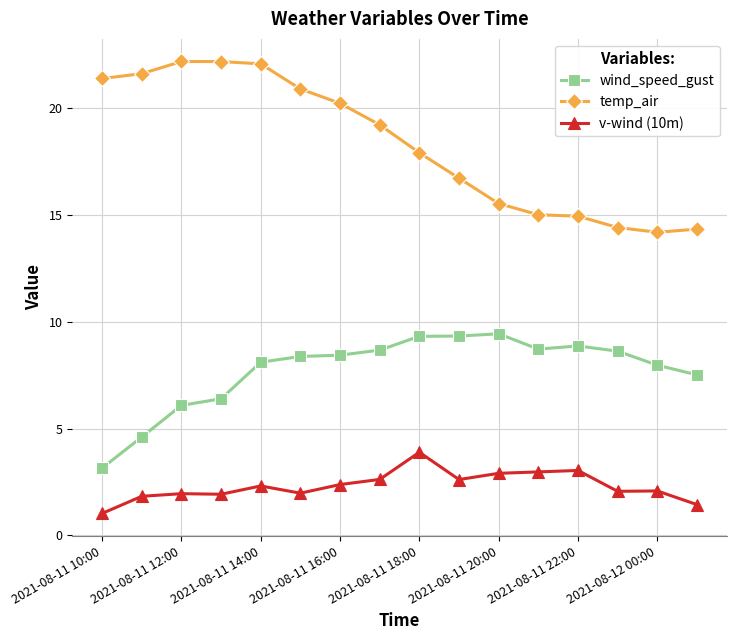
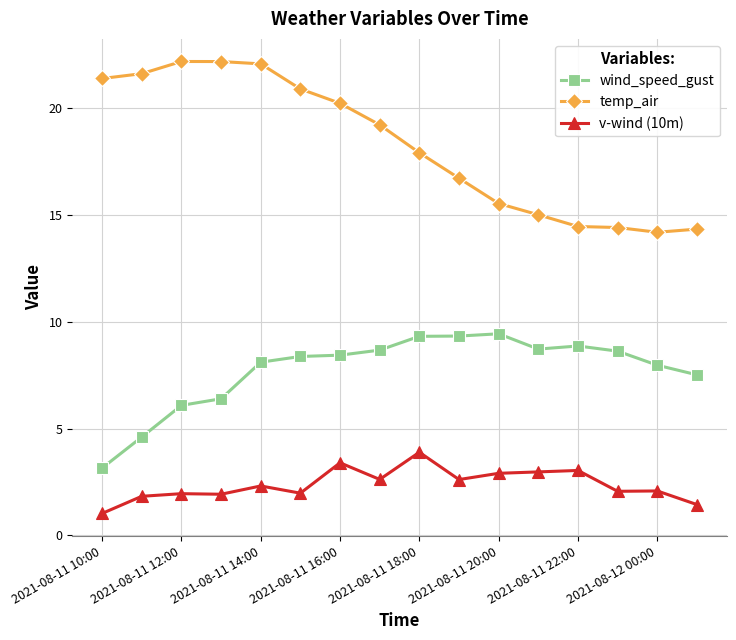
  {
    "wind_speed_gust": {
      "2021-08-11 10:00": 3.2,
      "2021-08-11 12:00": 6.1,
      "2021-08-11 14:00": 8.1,
      "2021-08-11 16:00": 8.4,
      "2021-08-11 18:00": 9.3,
      "2021-08-11 20:00": 9.4,
      "2021-08-11 22:00": 8.9,
      "2021-08-12 00:00": 8.0
    },
    "temp_air": {
      "2021-08-11 10:00": 21.4,
      "2021-08-11 12:00": 22.2,
      "2021-08-11 14:00": 22.1,
      "2021-08-11 16:00": 20.2,
      "2021-08-11 18:00": 17.9,
      "2021-08-11 20:00": 15.5,
-     "2021-08-11 22:00": 14.9,
+     "2021-08-11 22:00": 14.4,
      "2021-08-12 00:00": 14.2
    },
    "v-wind (10m)": {
      "2021-08-11 10:00": 1.0,
      "2021-08-11 12:00": 2.0,
      "2021-08-11 14:00": 2.3,
-     "2021-08-11 16:00": 2.4,
+     "2021-08-11 16:00": 3.4,
      "2021-08-11 18:00": 3.9,
      "2021-08-11 20:00": 2.9,
      "2021-08-11 22:00": 3.0,
      "2021-08-12 00:00": 2.1
    }
  }
